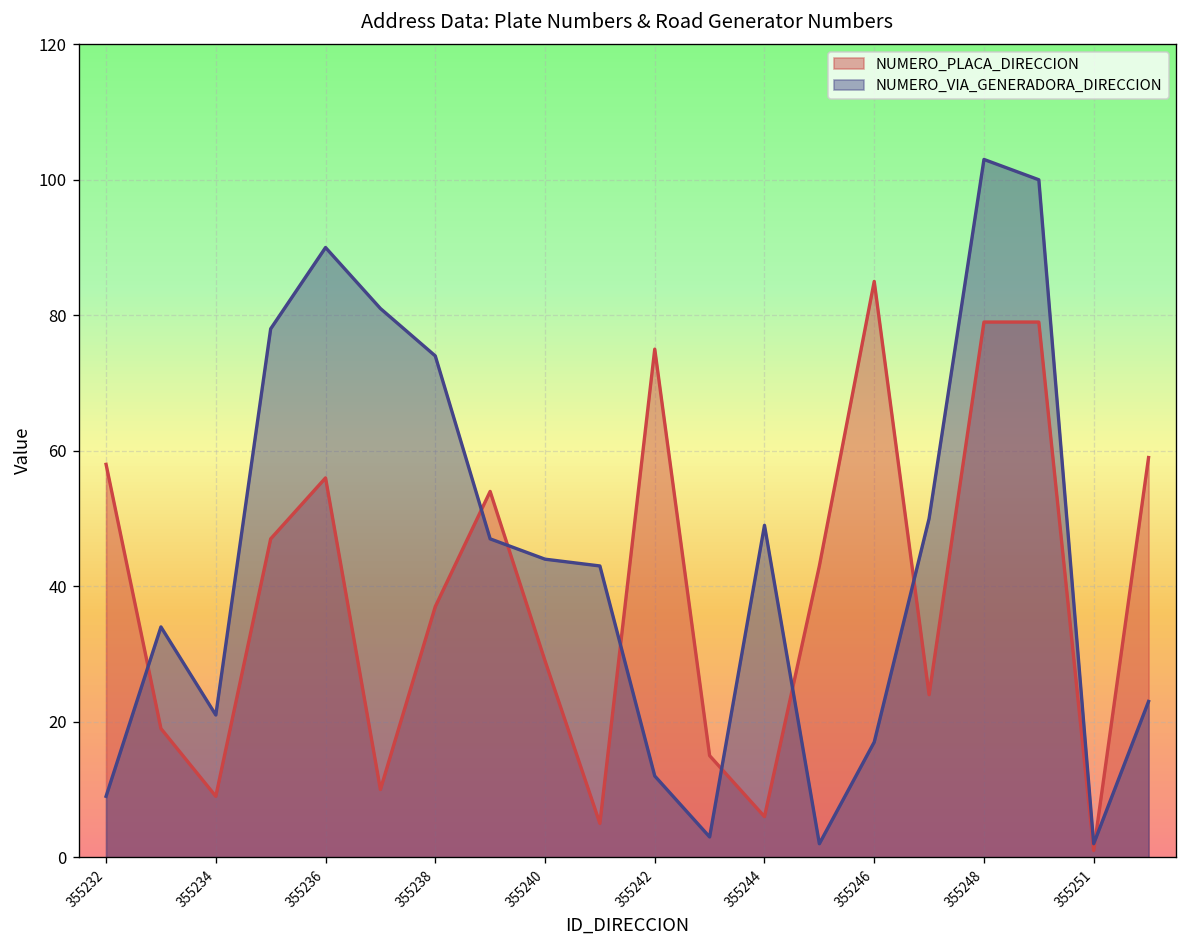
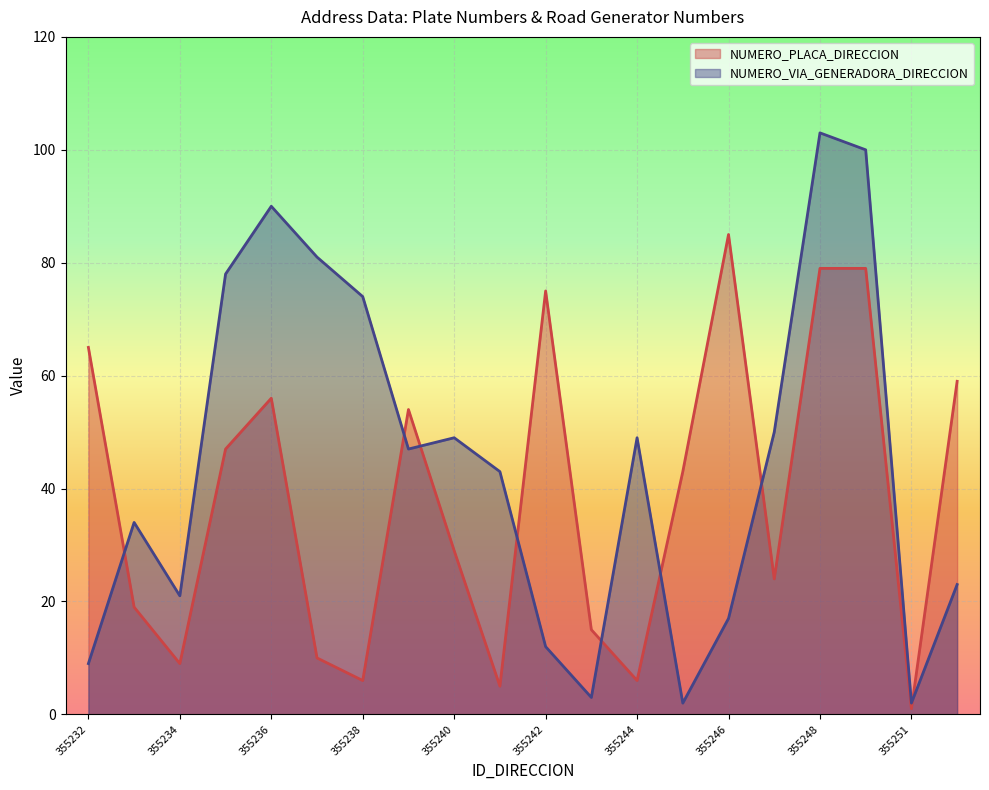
  {
    "NUMERO_PLACA_DIRECCION": {
-     "355232": 58,
+     "355232": 65,
      "355234": 9,
      "355236": 56,
-     "355238": 37,
+     "355238": 6,
      "355240": 29,
      "355242": 75,
      "355244": 6,
      "355246": 85,
      "355248": 79,
      "355251": 1
    },
    "NUMERO_VIA_GENERADORA_DIRECCION": {
      "355232": 9,
      "355234": 21,
      "355236": 90,
      "355238": 74,
-     "355240": 44,
+     "355240": 49,
      "355242": 12,
      "355244": 49,
      "355246": 17,
      "355248": 103,
      "355251": 2
    }
  }
